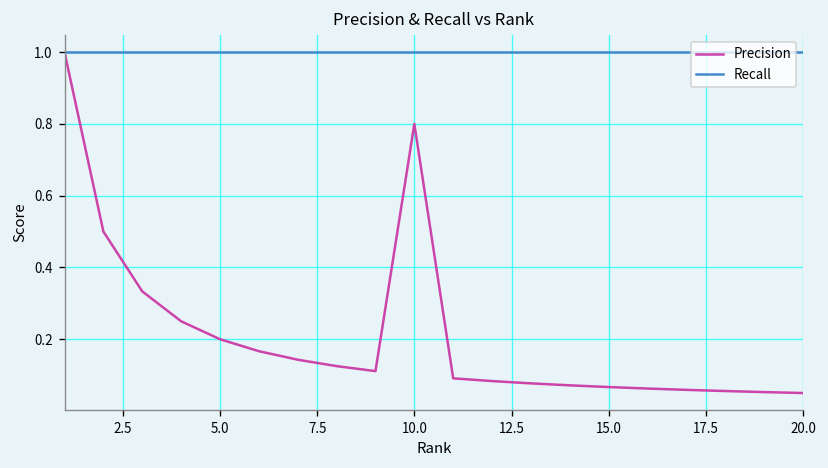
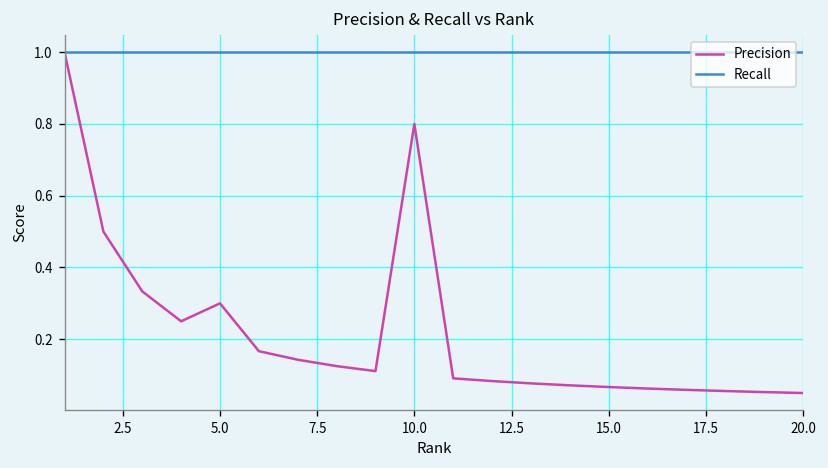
  {
    "Precision": {
-     "5.0": 0.2,
+     "5.0": 0.3,
      "10.0": 0.8,
      "15.0": 0.07,
      "20.0": 0.05
    },
    "Recall": {
      "5.0": 1.0,
      "10.0": 1.0,
      "15.0": 1.0,
      "20.0": 1.0
    }
  }
